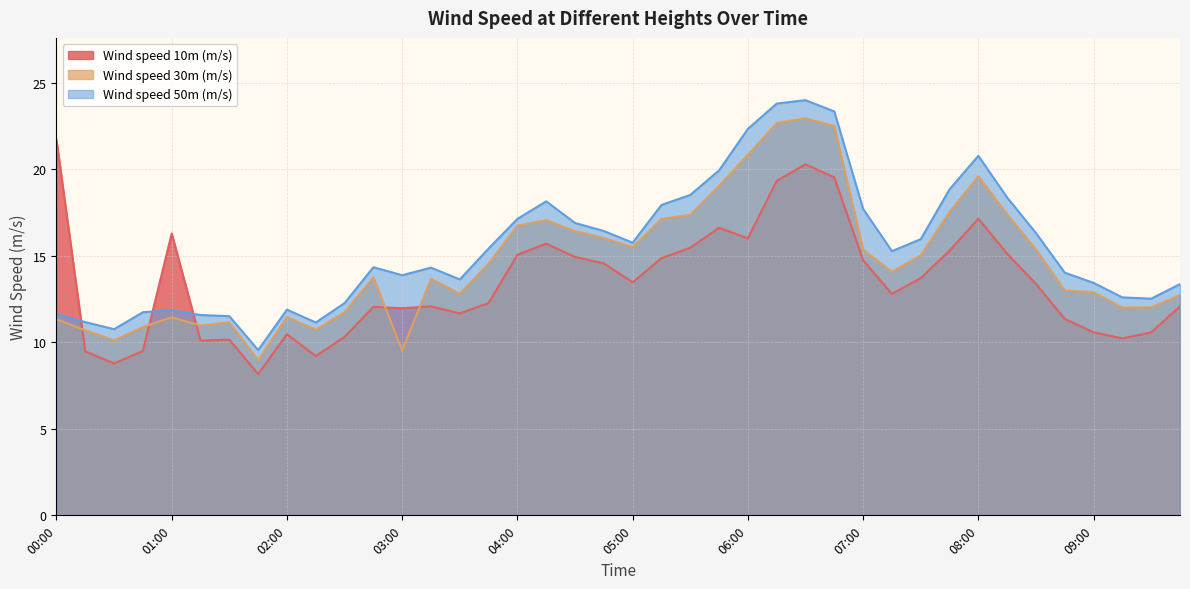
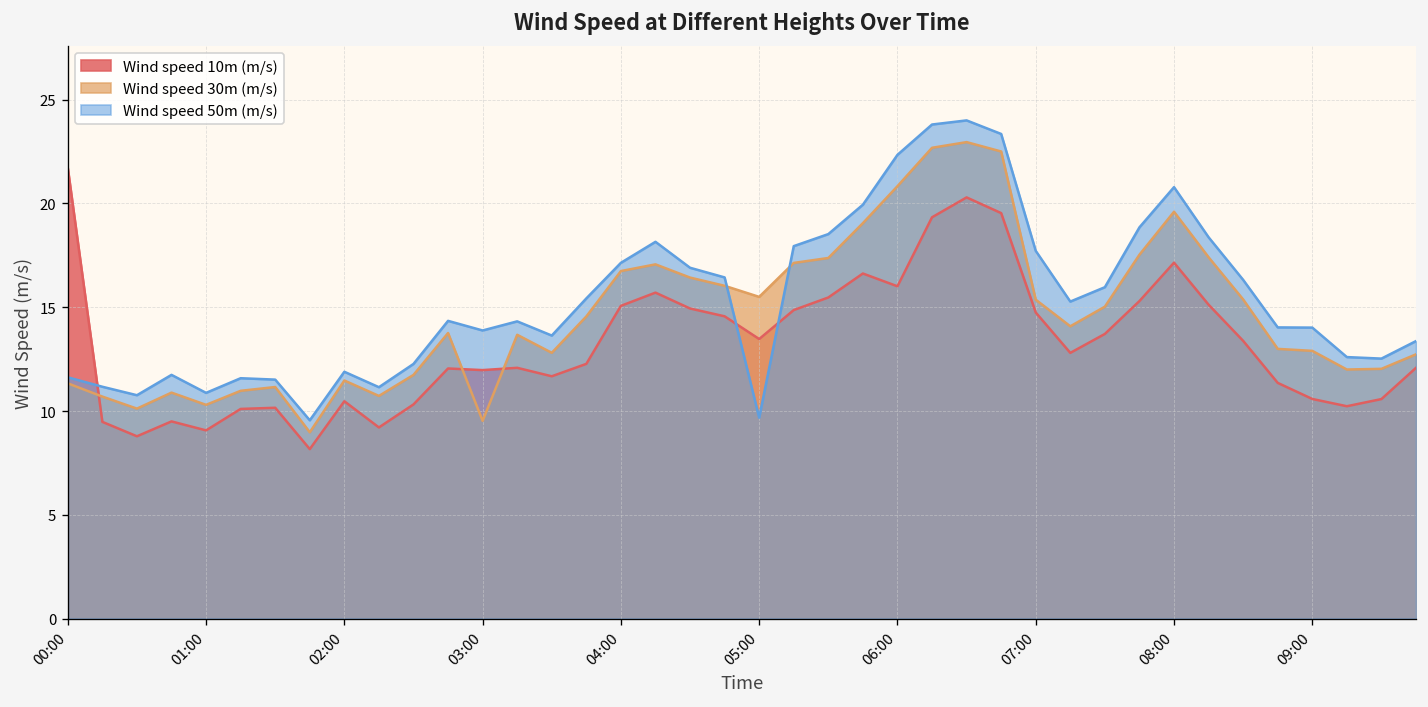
  {
    "Wind speed 10m (m/s)": {
      "00:00": 21.7,
-     "01:00": 16.3,
+     "01:00": 9.1,
      "02:00": 10.5,
      "03:00": 12.0,
      "04:00": 15.1,
      "05:00": 13.5,
      "06:00": 16.0,
      "07:00": 14.7,
      "08:00": 17.1,
      "09:00": 10.6
    },
    "Wind speed 30m (m/s)": {
      "00:00": 11.3,
-     "01:00": 11.4,
+     "01:00": 10.3,
      "02:00": 11.5,
      "03:00": 9.5,
      "04:00": 16.7,
      "05:00": 15.5,
      "06:00": 20.8,
      "07:00": 15.4,
      "08:00": 19.6,
      "09:00": 12.9
    },
    "Wind speed 50m (m/s)": {
      "00:00": 11.6,
-     "01:00": 11.9,
+     "01:00": 10.9,
      "02:00": 11.9,
      "03:00": 13.9,
      "04:00": 17.1,
-     "05:00": 15.8,
+     "05:00": 9.7,
      "06:00": 22.3,
      "07:00": 17.7,
      "08:00": 20.8,
-     "09:00": 13.4
+     "09:00": 14.0
    }
  }
